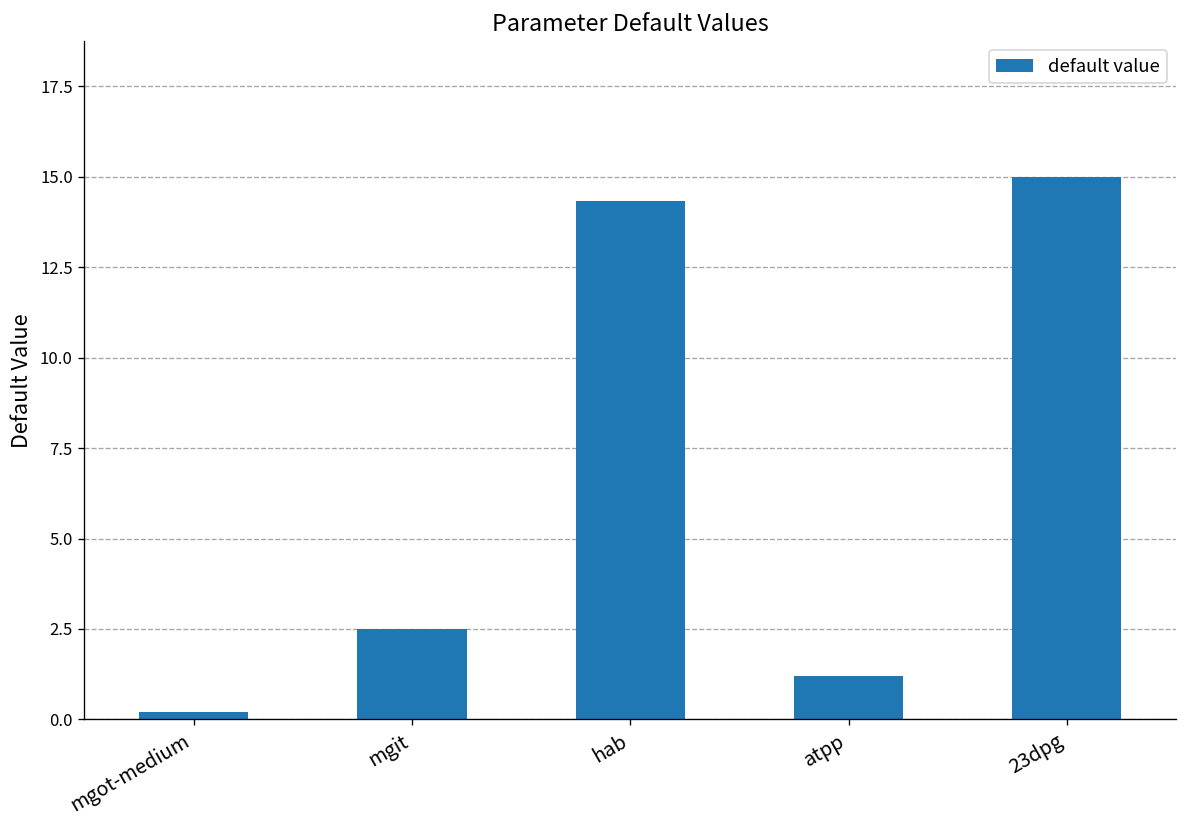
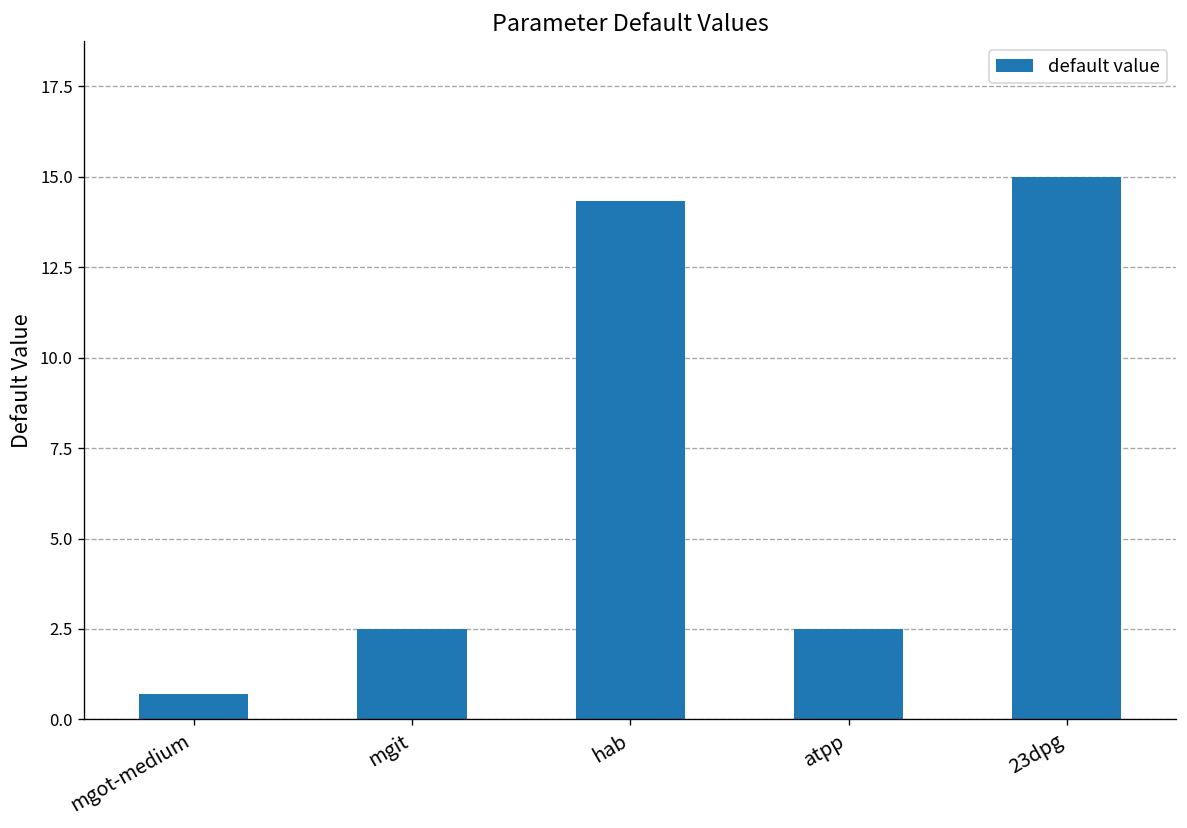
  {
-   "mgot-medium": 0.2,
+   "mgot-medium": 0.7,
    "mgit": 2.5,
    "hab": 14.3,
-   "atpp": 1.2,
+   "atpp": 2.5,
    "23dpg": 15.0
  }
